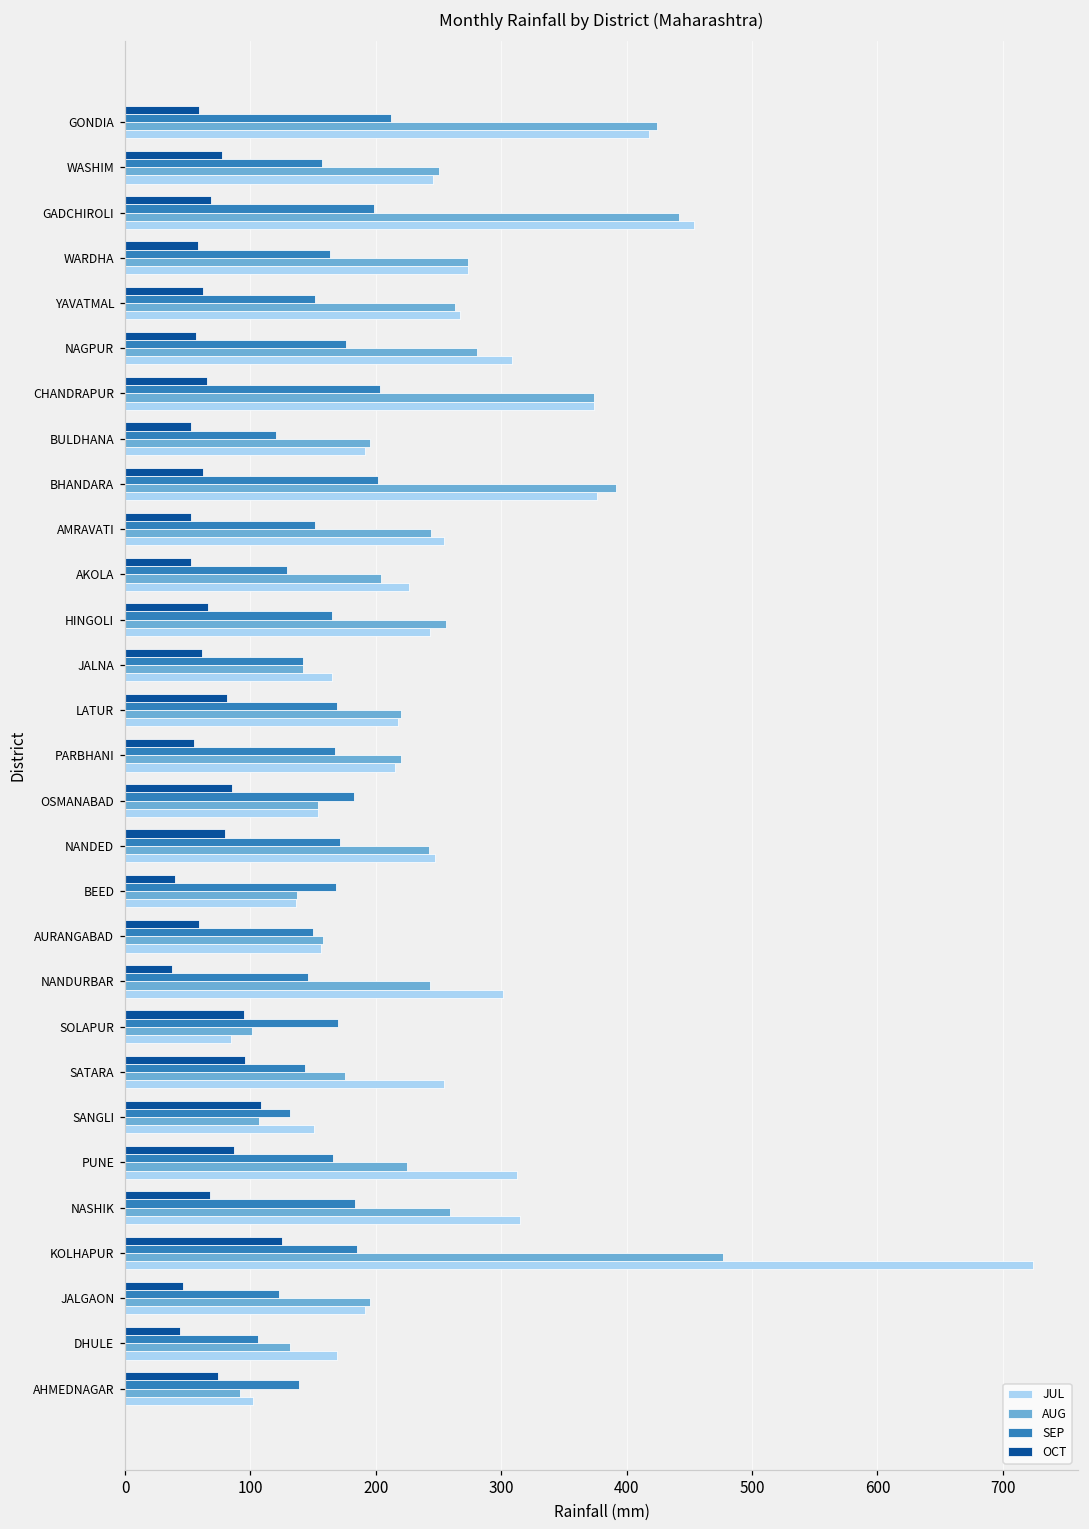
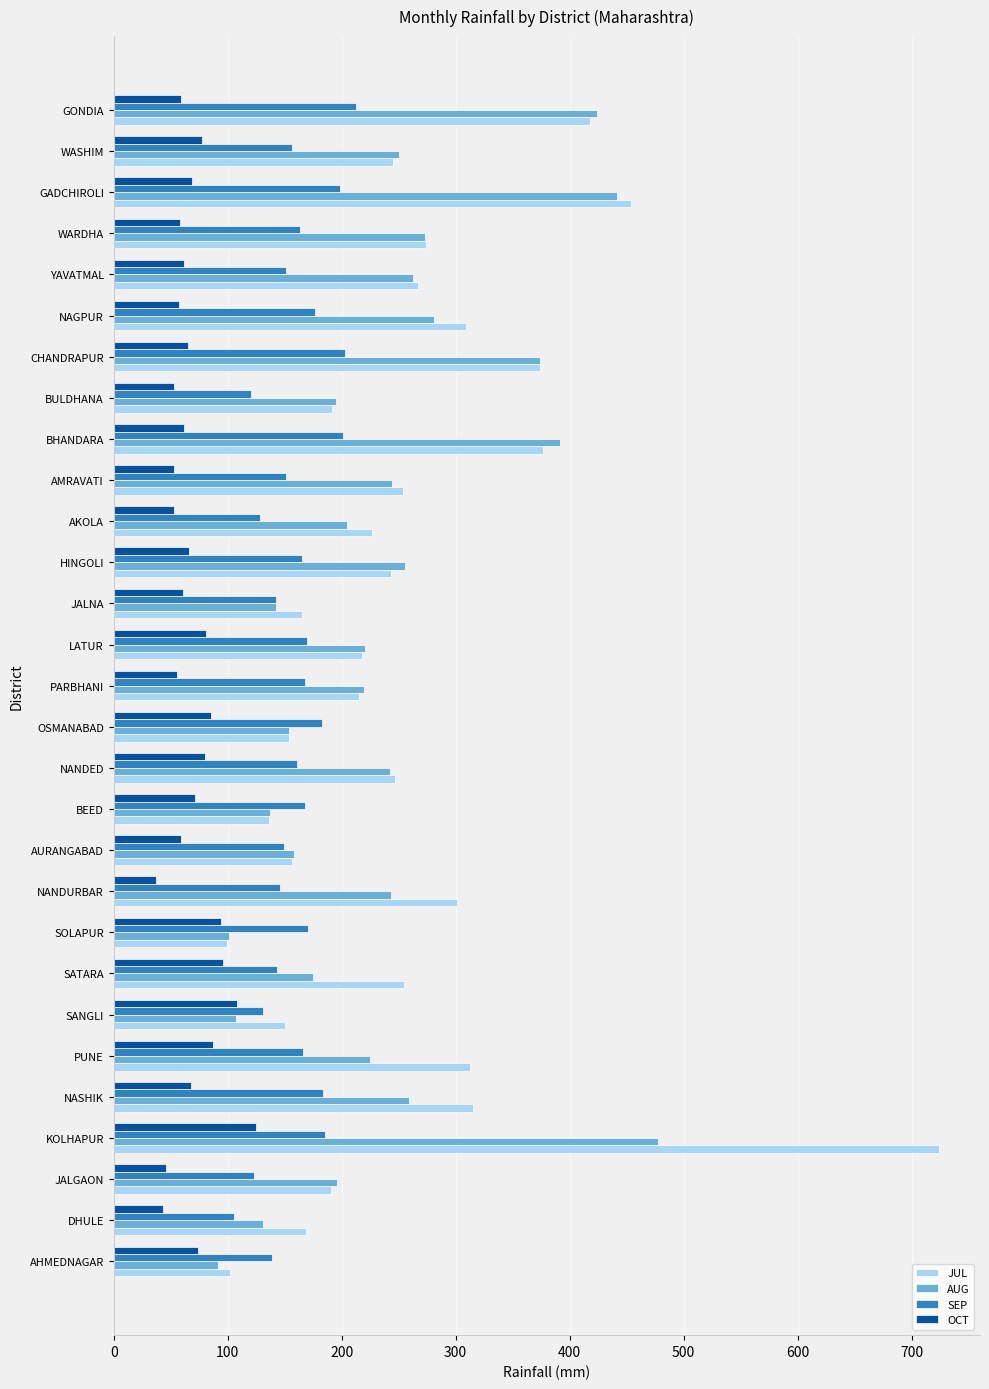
  {
    "JUL": {
      "GONDIA": 418,
      "WASHIM": 245,
      "GADCHIROLI": 454,
      "WARDHA": 274,
      "YAVATMAL": 267,
      "NAGPUR": 309,
      "CHANDRAPUR": 374,
      "BULDHANA": 192,
      "BHANDARA": 376,
      "AMRAVATI": 254,
      "AKOLA": 226,
      "HINGOLI": 243,
      "JALNA": 165,
      "LATUR": 218,
      "PARBHANI": 215,
      "OSMANABAD": 154,
      "NANDED": 247,
      "BEED": 136,
      "AURANGABAD": 156,
      "NANDURBAR": 301,
-     "SOLAPUR": 85,
+     "SOLAPUR": 100,
      "SATARA": 254,
      "SANGLI": 151,
      "PUNE": 313,
      "NASHIK": 315,
      "KOLHAPUR": 724,
      "JALGAON": 191,
      "DHULE": 169,
      "AHMEDNAGAR": 102
    },
    "AUG": {
      "GONDIA": 424,
      "WASHIM": 250,
      "GADCHIROLI": 441,
      "WARDHA": 273,
      "YAVATMAL": 263,
      "NAGPUR": 281,
      "CHANDRAPUR": 374,
      "BULDHANA": 195,
      "BHANDARA": 391,
      "AMRAVATI": 244,
      "AKOLA": 204,
      "HINGOLI": 256,
      "JALNA": 142,
      "LATUR": 220,
      "PARBHANI": 220,
      "OSMANABAD": 154,
      "NANDED": 243,
      "BEED": 137,
      "AURANGABAD": 158,
      "NANDURBAR": 243,
      "SOLAPUR": 102,
      "SATARA": 175,
      "SANGLI": 107,
      "PUNE": 225,
      "NASHIK": 259,
      "KOLHAPUR": 477,
      "JALGAON": 196,
      "DHULE": 131,
      "AHMEDNAGAR": 92
    },
    "SEP": {
      "GONDIA": 212,
      "WASHIM": 157,
      "GADCHIROLI": 198,
      "WARDHA": 164,
      "YAVATMAL": 152,
      "NAGPUR": 176,
      "CHANDRAPUR": 203,
      "BULDHANA": 120,
      "BHANDARA": 202,
      "AMRAVATI": 151,
      "AKOLA": 129,
      "HINGOLI": 165,
      "JALNA": 142,
      "LATUR": 169,
      "PARBHANI": 167,
      "OSMANABAD": 183,
-     "NANDED": 172,
+     "NANDED": 161,
      "BEED": 168,
      "AURANGABAD": 150,
      "NANDURBAR": 146,
      "SOLAPUR": 170,
      "SATARA": 144,
      "SANGLI": 131,
      "PUNE": 166,
      "NASHIK": 183,
      "KOLHAPUR": 185,
      "JALGAON": 123,
      "DHULE": 106,
      "AHMEDNAGAR": 139
    },
    "OCT": {
      "GONDIA": 59,
      "WASHIM": 77,
      "GADCHIROLI": 69,
      "WARDHA": 58,
      "YAVATMAL": 62,
      "NAGPUR": 57,
      "CHANDRAPUR": 65,
      "BULDHANA": 53,
      "BHANDARA": 62,
      "AMRAVATI": 53,
      "AKOLA": 53,
      "HINGOLI": 66,
      "JALNA": 61,
      "LATUR": 81,
      "PARBHANI": 55,
      "OSMANABAD": 85,
      "NANDED": 80,
-     "BEED": 40,
+     "BEED": 71,
      "AURANGABAD": 59,
      "NANDURBAR": 37,
      "SOLAPUR": 95,
      "SATARA": 96,
      "SANGLI": 108,
      "PUNE": 87,
      "NASHIK": 68,
      "KOLHAPUR": 125,
      "JALGAON": 46,
      "DHULE": 44,
      "AHMEDNAGAR": 74
    }
  }
